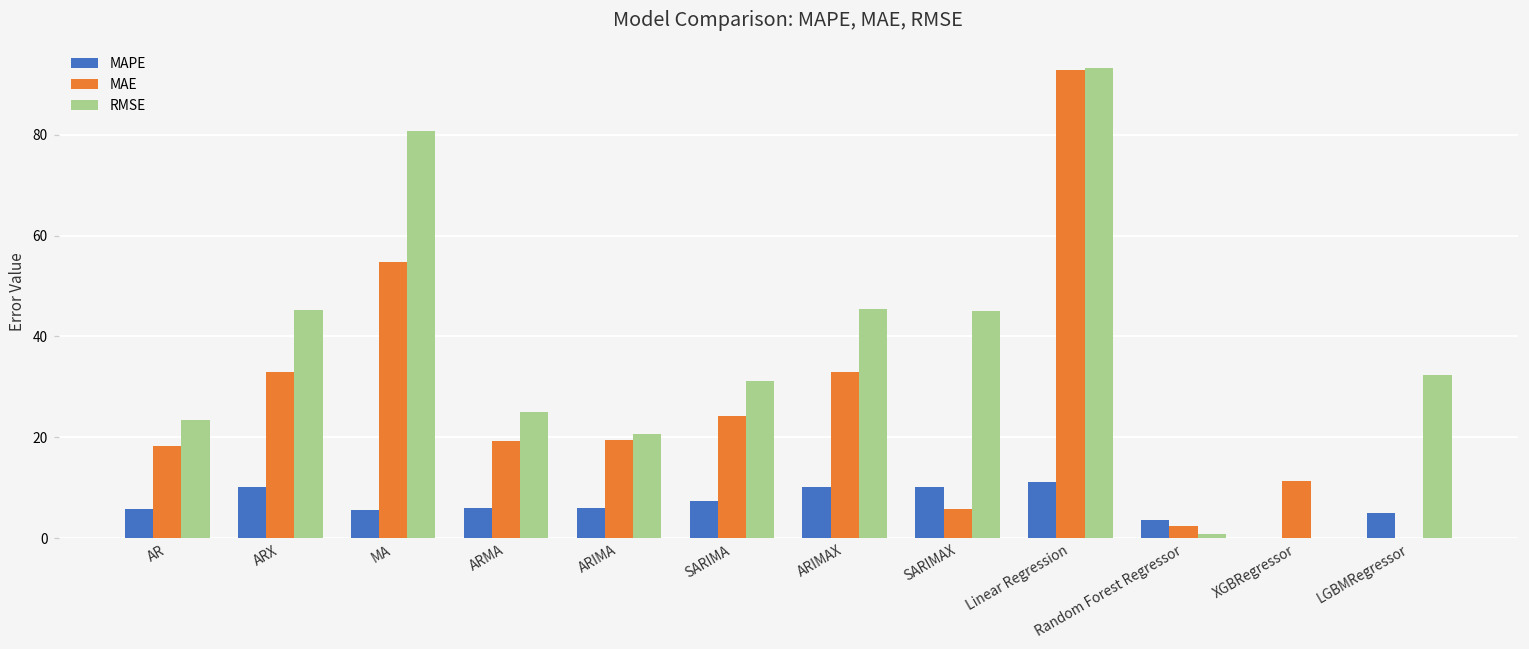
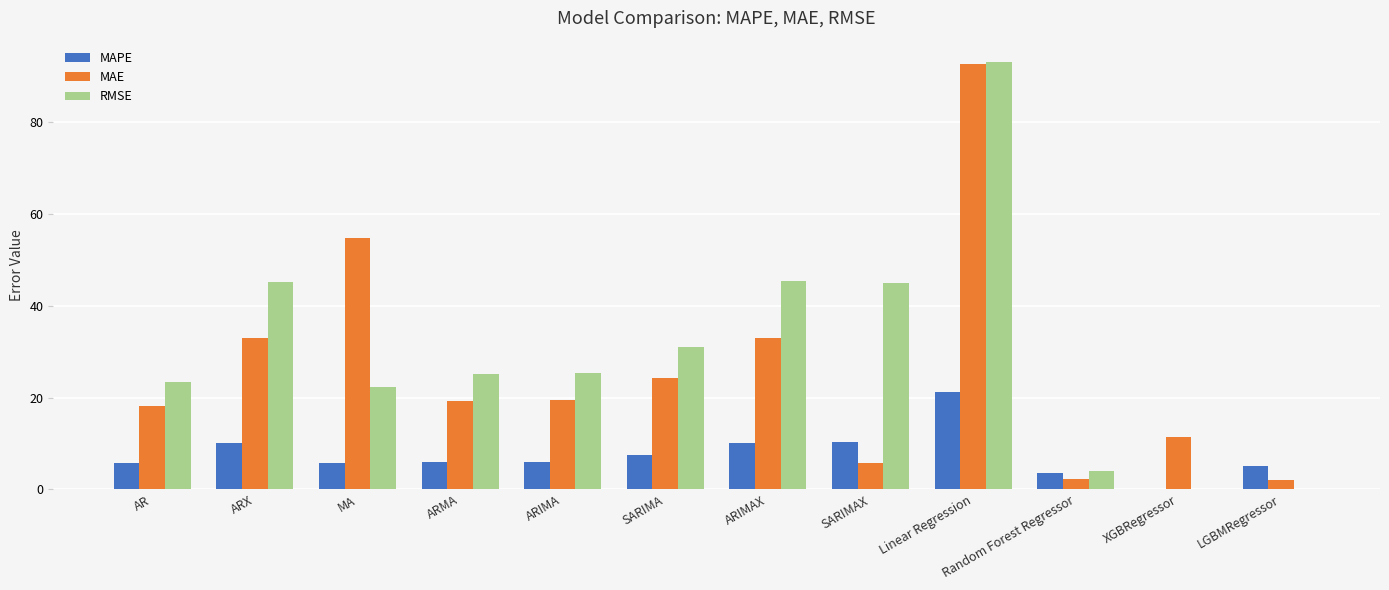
  {
    "MAPE": {
      "AR": 6,
      "ARX": 10,
      "MA": 6,
      "ARMA": 6,
      "ARIMA": 6,
      "SARIMA": 7,
      "ARIMAX": 10,
      "SARIMAX": 10,
-     "Linear Regression": 11,
+     "Linear Regression": 21,
      "Random Forest Regressor": 4,
      "LGBMRegressor": 5
    },
    "MAE": {
      "AR": 18,
      "ARX": 33,
      "MA": 55,
      "ARMA": 19,
      "ARIMA": 19,
      "SARIMA": 24,
      "ARIMAX": 33,
      "SARIMAX": 6,
      "Linear Regression": 93,
      "Random Forest Regressor": 2,
      "XGBRegressor": 11,
-     "LGBMRegressor": 0
+     "LGBMRegressor": 2
    },
    "RMSE": {
      "AR": 23,
      "ARX": 45,
-     "MA": 81,
+     "MA": 22,
      "ARMA": 25,
-     "ARIMA": 21,
+     "ARIMA": 25,
      "SARIMA": 31,
      "ARIMAX": 45,
      "SARIMAX": 45,
      "Linear Regression": 93,
-     "Random Forest Regressor": 1,
-     "LGBMRegressor": 32
+     "Random Forest Regressor": 4,
+     "LGBMRegressor": 0
    }
  }
